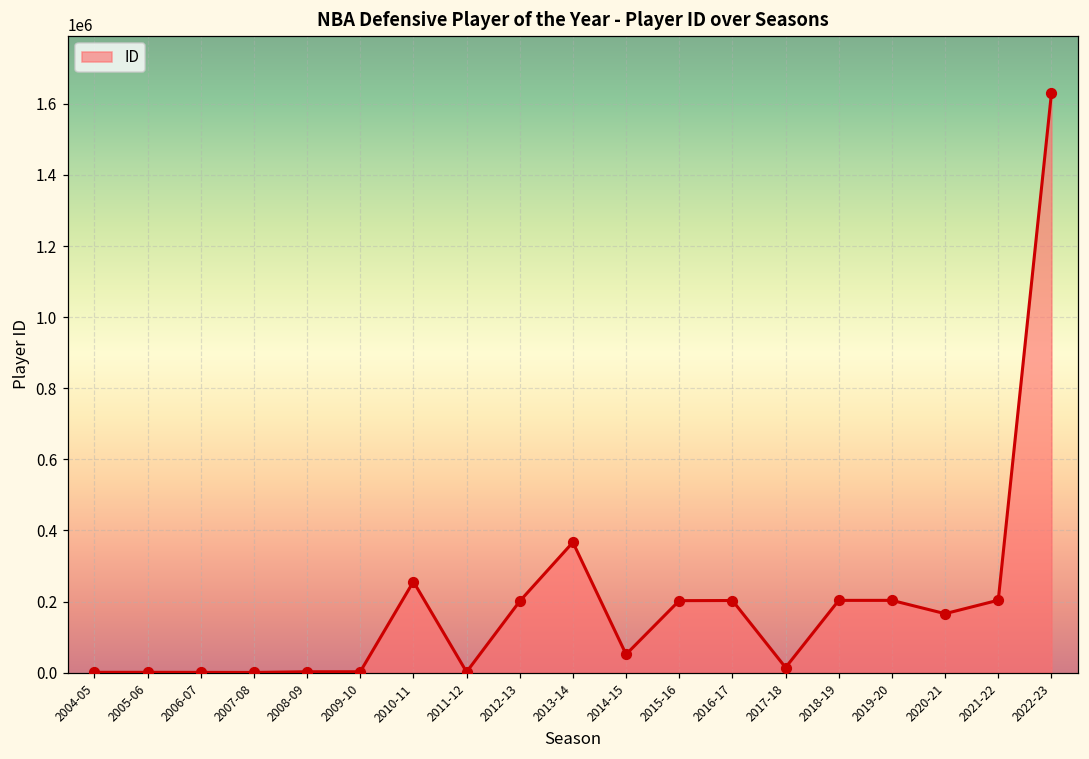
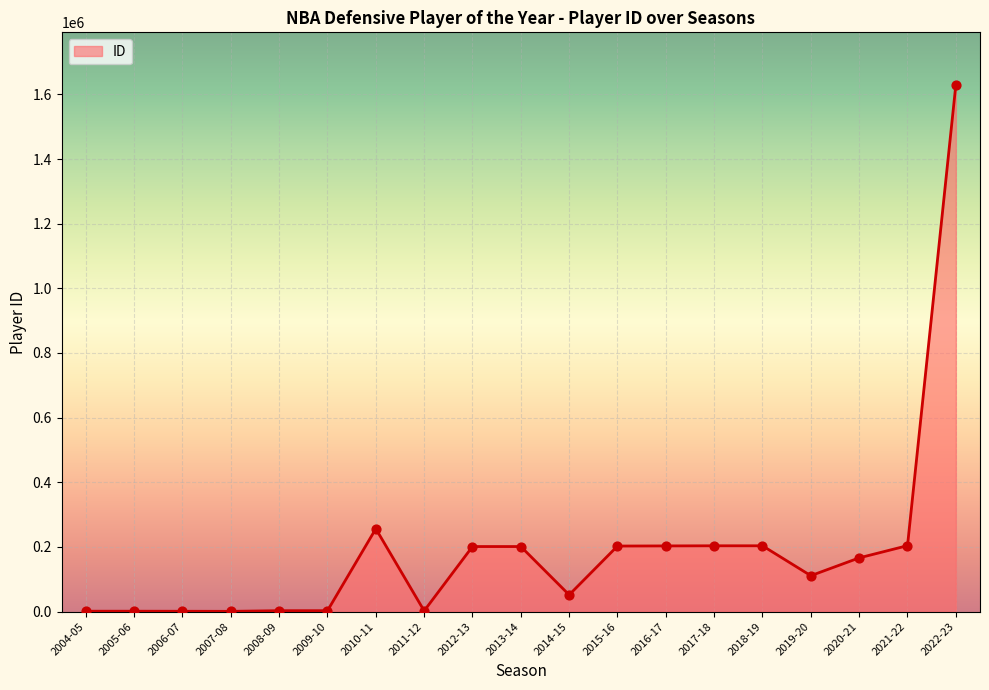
  {
    "2004-05": 0,
    "2005-06": 0,
    "2006-07": 0,
    "2007-08": 0,
    "2008-09": 0,
    "2009-10": 0,
    "2010-11": 260000,
    "2011-12": 0,
    "2012-13": 200000,
-   "2013-14": 370000,
+   "2013-14": 200000,
    "2014-15": 50000,
    "2015-16": 200000,
    "2016-17": 200000,
-   "2017-18": 10000,
+   "2017-18": 200000,
    "2018-19": 200000,
-   "2019-20": 200000,
+   "2019-20": 110000,
    "2020-21": 170000,
    "2021-22": 200000,
    "2022-23": 1630000
  }
